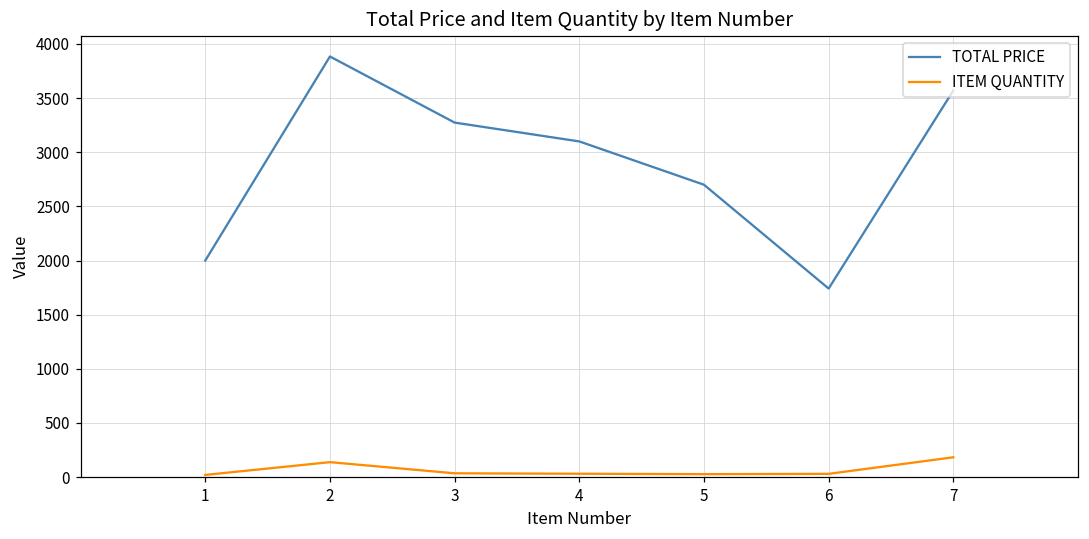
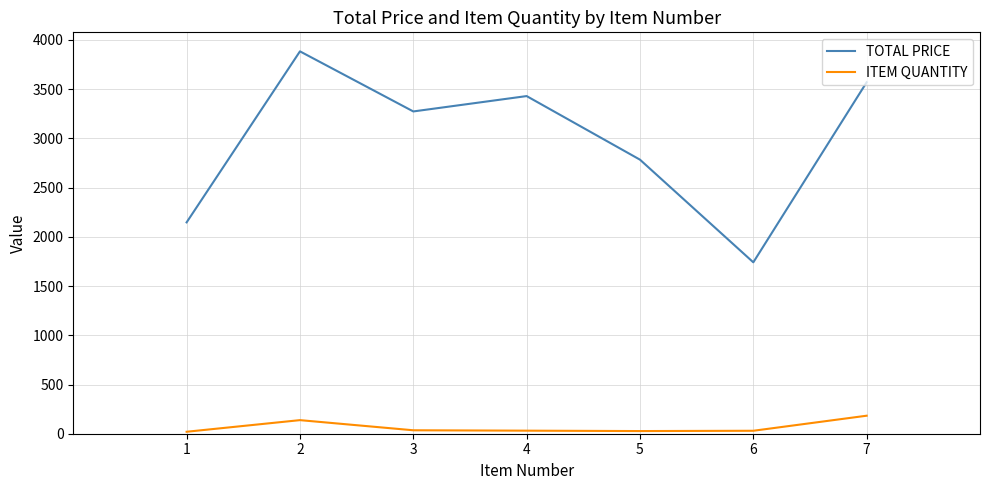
  {
    "TOTAL PRICE": {
-     "1": 2000,
+     "1": 2100,
      "2": 3900,
      "3": 3300,
-     "4": 3100,
-     "5": 2700,
+     "4": 3400,
+     "5": 2800,
      "6": 1700
    },
    "ITEM QUANTITY": {
      "1": 0,
      "2": 100,
      "3": 0,
      "4": 0,
      "5": 0,
      "6": 0,
      "7": 200
    }
  }
